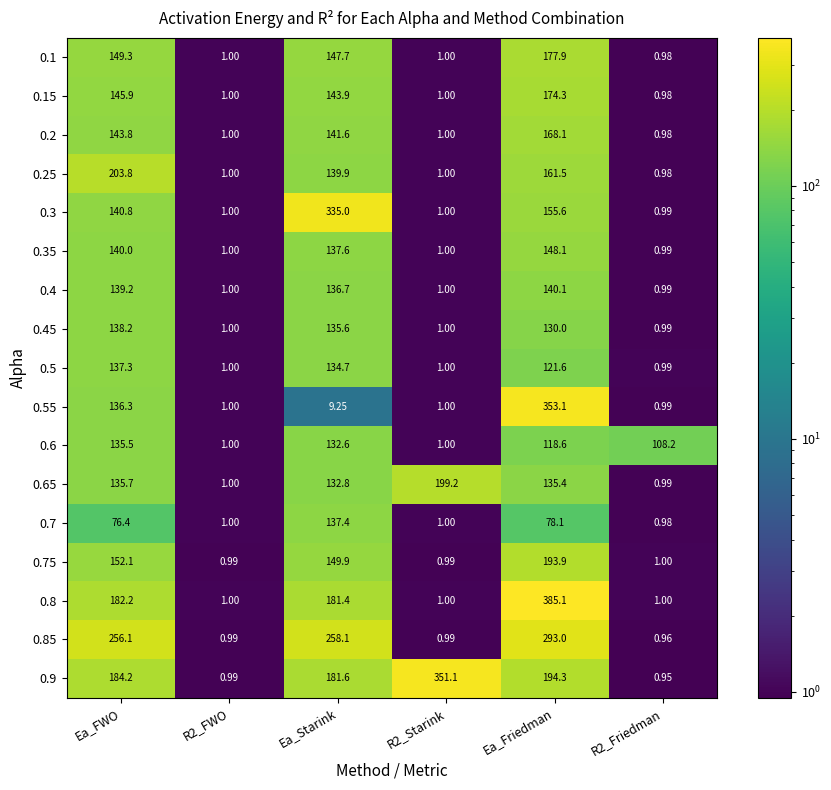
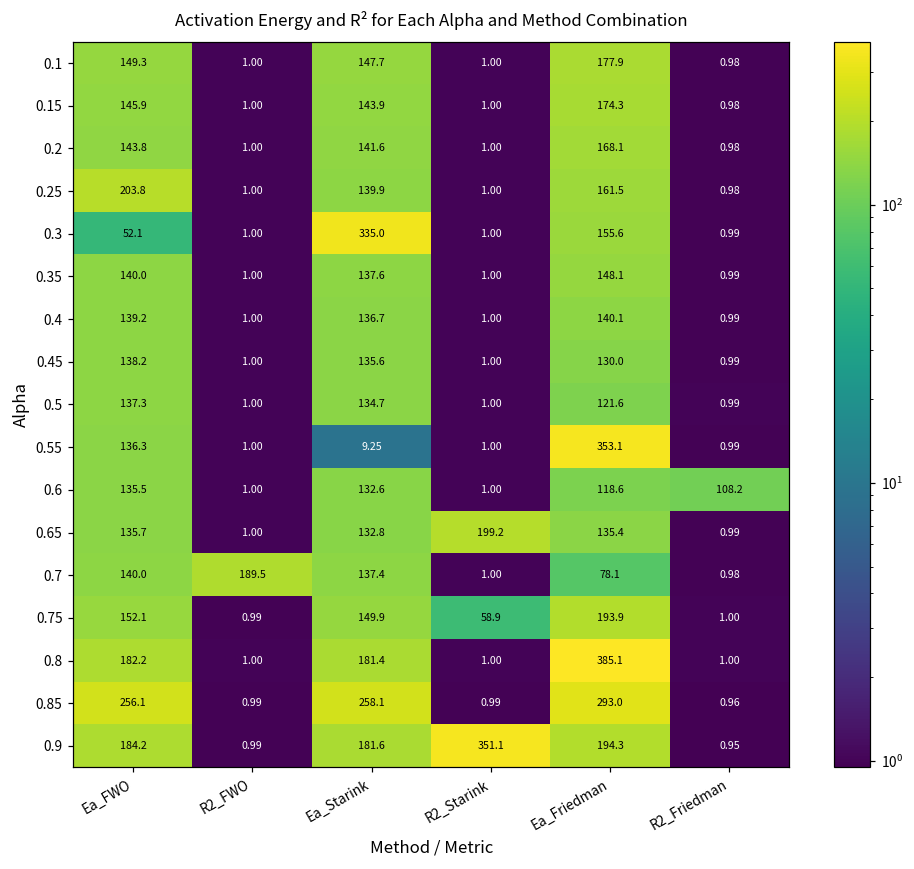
  {
    "0.1": {
      "Ea_FWO": 149.3,
      "R2_FWO": 1.00,
      "Ea_Starink": 147.7,
      "R2_Starink": 1.00,
      "Ea_Friedman": 177.9,
      "R2_Friedman": 0.98
    },
    "0.15": {
      "Ea_FWO": 145.9,
      "R2_FWO": 1.00,
      "Ea_Starink": 143.9,
      "R2_Starink": 1.00,
      "Ea_Friedman": 174.3,
      "R2_Friedman": 0.98
    },
    "0.2": {
      "Ea_FWO": 143.8,
      "R2_FWO": 1.00,
      "Ea_Starink": 141.6,
      "R2_Starink": 1.00,
      "Ea_Friedman": 168.1,
      "R2_Friedman": 0.98
    },
    "0.25": {
      "Ea_FWO": 203.8,
      "R2_FWO": 1.00,
      "Ea_Starink": 139.9,
      "R2_Starink": 1.00,
      "Ea_Friedman": 161.5,
      "R2_Friedman": 0.98
    },
    "0.3": {
-     "Ea_FWO": 140.8,
+     "Ea_FWO": 52.1,
      "R2_FWO": 1.00,
      "Ea_Starink": 335.0,
      "R2_Starink": 1.00,
      "Ea_Friedman": 155.6,
      "R2_Friedman": 0.99
    },
    "0.35": {
      "Ea_FWO": 140.0,
      "R2_FWO": 1.00,
      "Ea_Starink": 137.6,
      "R2_Starink": 1.00,
      "Ea_Friedman": 148.1,
      "R2_Friedman": 0.99
    },
    "0.4": {
      "Ea_FWO": 139.2,
      "R2_FWO": 1.00,
      "Ea_Starink": 136.7,
      "R2_Starink": 1.00,
      "Ea_Friedman": 140.1,
      "R2_Friedman": 0.99
    },
    "0.45": {
      "Ea_FWO": 138.2,
      "R2_FWO": 1.00,
      "Ea_Starink": 135.6,
      "R2_Starink": 1.00,
      "Ea_Friedman": 130.0,
      "R2_Friedman": 0.99
    },
    "0.5": {
      "Ea_FWO": 137.3,
      "R2_FWO": 1.00,
      "Ea_Starink": 134.7,
      "R2_Starink": 1.00,
      "Ea_Friedman": 121.6,
      "R2_Friedman": 0.99
    },
    "0.55": {
      "Ea_FWO": 136.3,
      "R2_FWO": 1.00,
      "Ea_Starink": 9.25,
      "R2_Starink": 1.00,
      "Ea_Friedman": 353.1,
      "R2_Friedman": 0.99
    },
    "0.6": {
      "Ea_FWO": 135.5,
      "R2_FWO": 1.00,
      "Ea_Starink": 132.6,
      "R2_Starink": 1.00,
      "Ea_Friedman": 118.6,
      "R2_Friedman": 108.2
    },
    "0.65": {
      "Ea_FWO": 135.7,
      "R2_FWO": 1.00,
      "Ea_Starink": 132.8,
      "R2_Starink": 199.2,
      "Ea_Friedman": 135.4,
      "R2_Friedman": 0.99
    },
    "0.7": {
-     "Ea_FWO": 76.4,
-     "R2_FWO": 1.00,
+     "Ea_FWO": 140.0,
+     "R2_FWO": 189.5,
      "Ea_Starink": 137.4,
      "R2_Starink": 1.00,
      "Ea_Friedman": 78.1,
      "R2_Friedman": 0.98
    },
    "0.75": {
      "Ea_FWO": 152.1,
      "R2_FWO": 0.99,
      "Ea_Starink": 149.9,
-     "R2_Starink": 0.99,
+     "R2_Starink": 58.9,
      "Ea_Friedman": 193.9,
      "R2_Friedman": 1.00
    },
    "0.8": {
      "Ea_FWO": 182.2,
      "R2_FWO": 1.00,
      "Ea_Starink": 181.4,
      "R2_Starink": 1.00,
      "Ea_Friedman": 385.1,
      "R2_Friedman": 1.00
    },
    "0.85": {
      "Ea_FWO": 256.1,
      "R2_FWO": 0.99,
      "Ea_Starink": 258.1,
      "R2_Starink": 0.99,
      "Ea_Friedman": 293.0,
      "R2_Friedman": 0.96
    },
    "0.9": {
      "Ea_FWO": 184.2,
      "R2_FWO": 0.99,
      "Ea_Starink": 181.6,
      "R2_Starink": 351.1,
      "Ea_Friedman": 194.3,
      "R2_Friedman": 0.95
    }
  }
